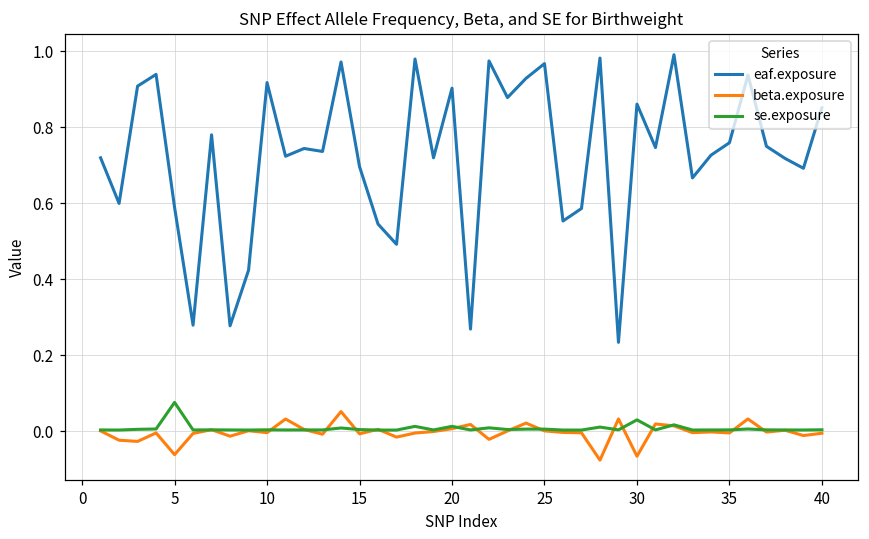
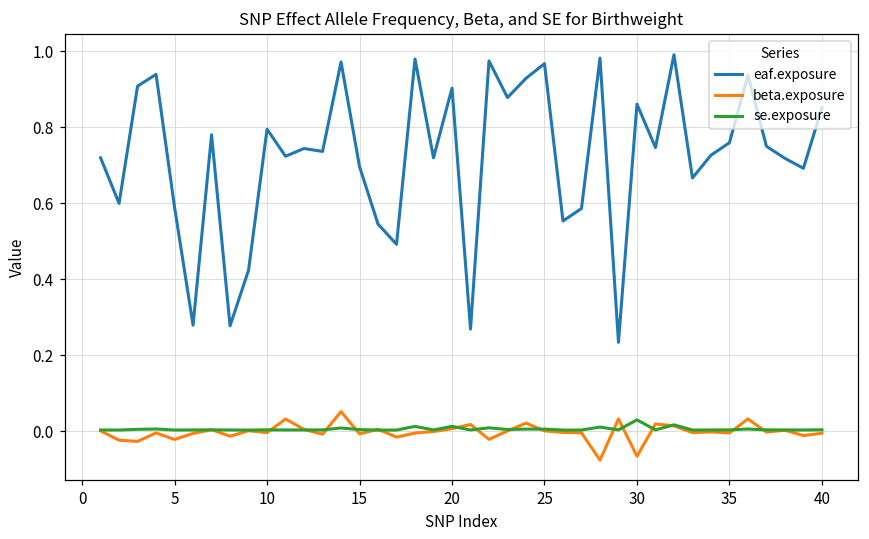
  {
    "eaf.exposure": {
      "5": 0.59,
-     "10": 0.92,
+     "10": 0.80,
      "15": 0.70,
      "20": 0.90,
      "25": 0.97,
      "30": 0.86,
      "35": 0.76
    },
    "beta.exposure": {
-     "5": -0.06,
+     "5": -0.02,
      "10": 0.00,
      "15": -0.01,
      "30": -0.07,
      "35": 0.00,
      "40": -0.01
    },
    "se.exposure": {
-     "5": 0.08,
+     "5": 0.00,
      "10": 0.00,
      "15": 0.00,
      "30": 0.03,
      "35": 0.00,
      "40": 0.00
    }
  }
